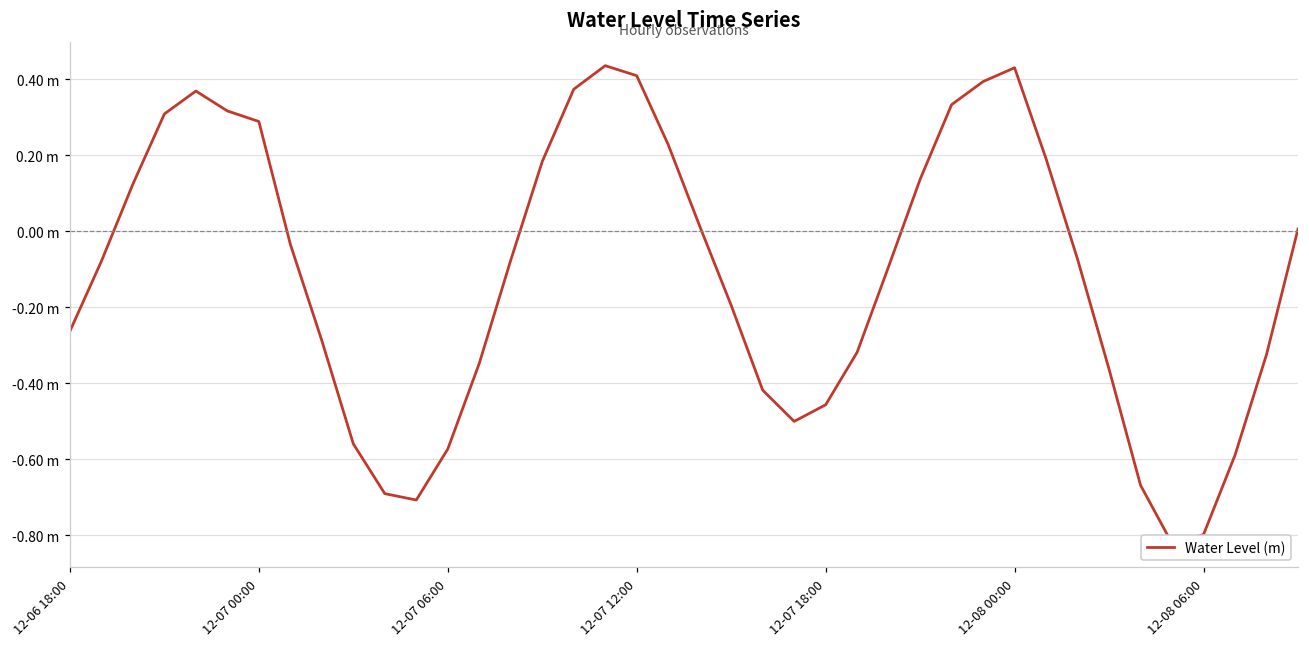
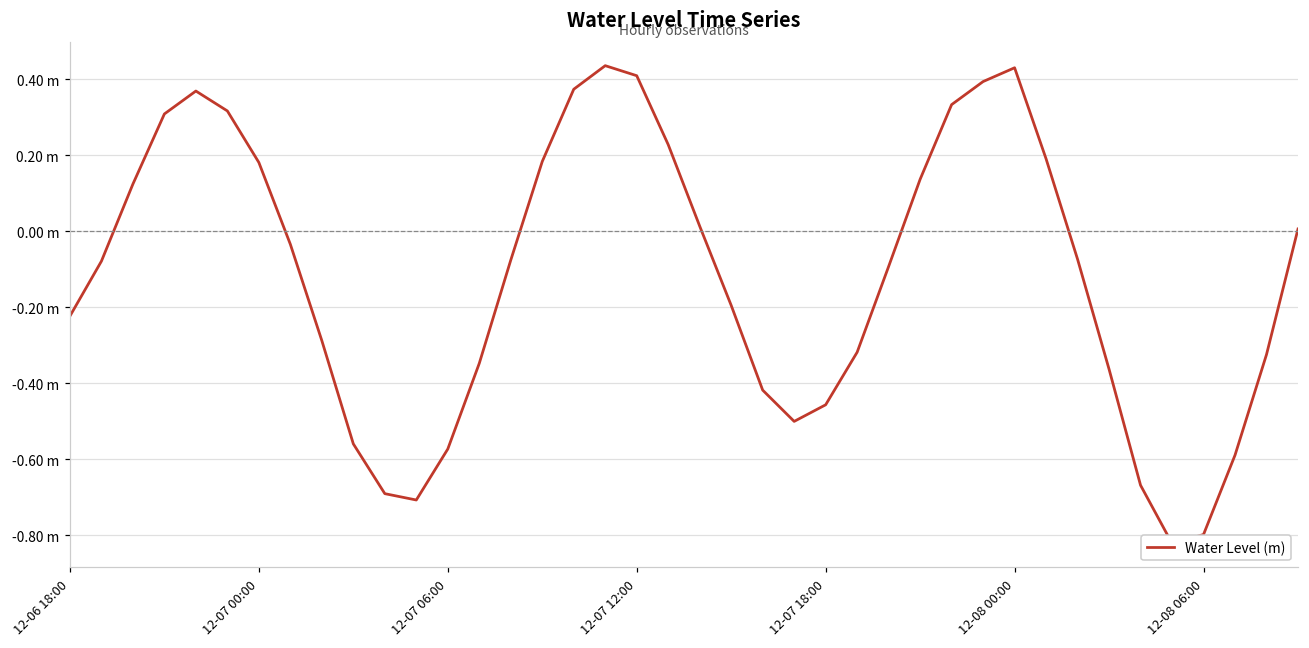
  {
-   "12-06 18:00": "-0.26 m",
-   "12-07 00:00": "0.29 m",
+   "12-06 18:00": "-0.22 m",
+   "12-07 00:00": "0.18 m",
    "12-07 06:00": "-0.57 m",
    "12-07 12:00": "0.41 m",
    "12-07 18:00": "-0.46 m",
    "12-08 00:00": "0.43 m",
    "12-08 06:00": "-0.80 m"
  }
